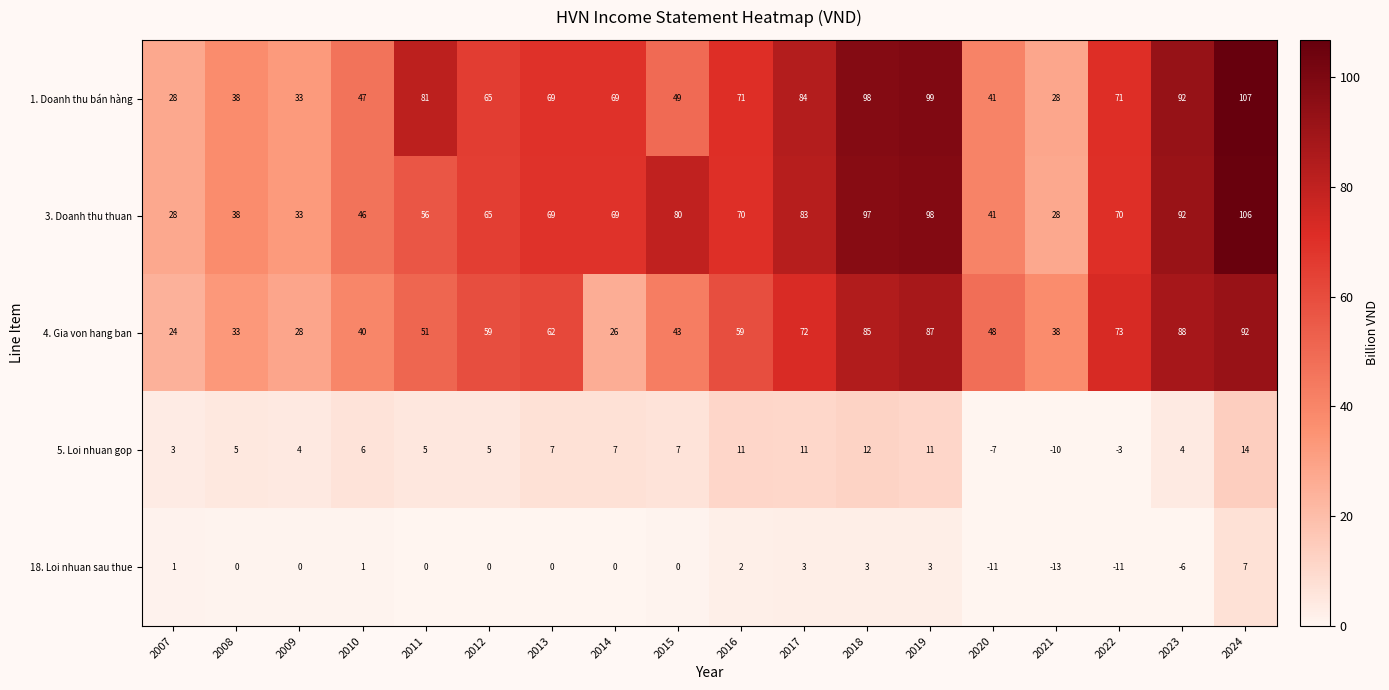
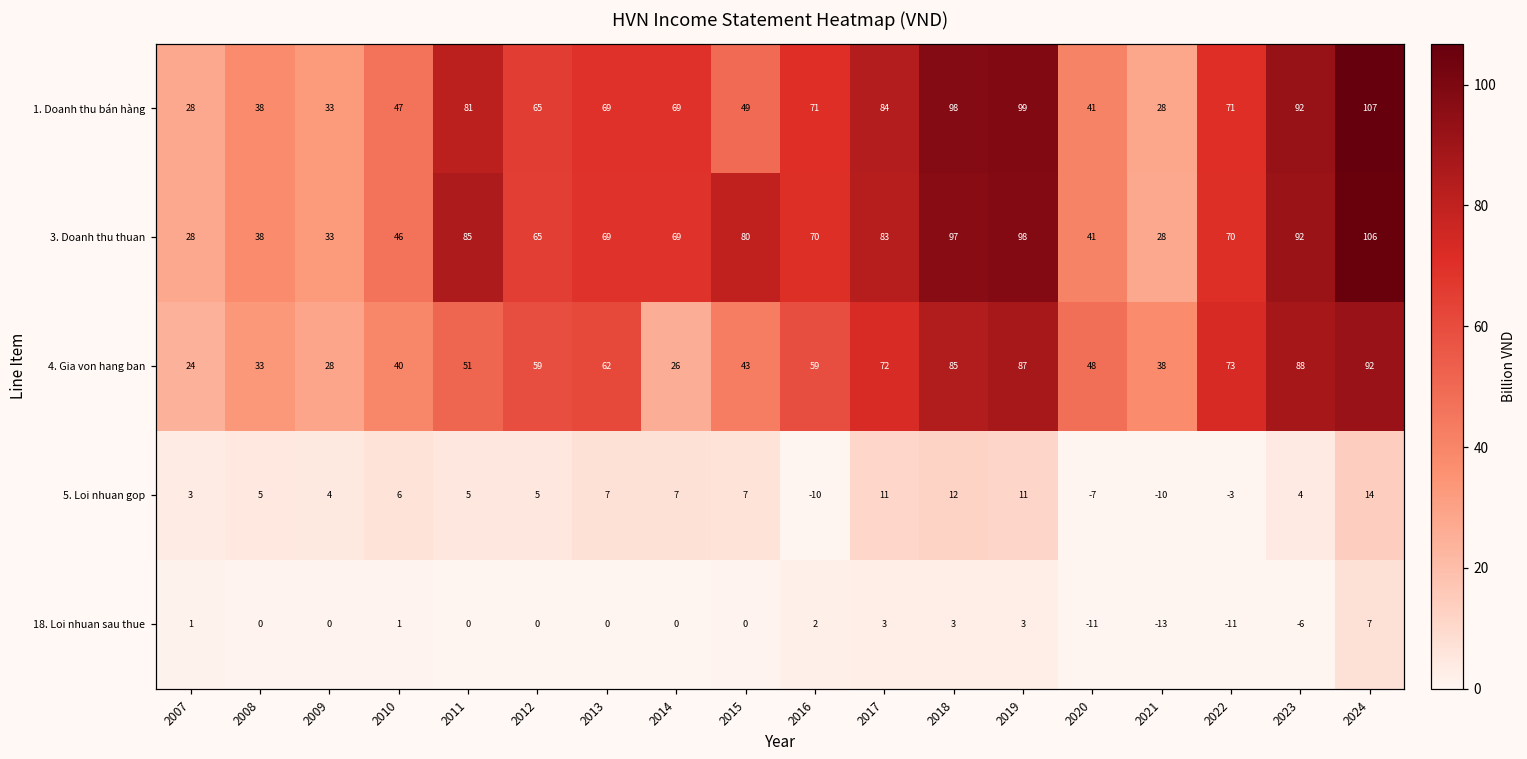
  {
    "1. Doanh thu bán hàng": {
      "2007": 28,
      "2008": 38,
      "2009": 33,
      "2010": 47,
      "2011": 81,
      "2012": 65,
      "2013": 69,
      "2014": 69,
      "2015": 49,
      "2016": 71,
      "2017": 84,
      "2018": 98,
      "2019": 99,
      "2020": 41,
      "2021": 28,
      "2022": 71,
      "2023": 92,
      "2024": 107
    },
    "3. Doanh thu thuan": {
      "2007": 28,
      "2008": 38,
      "2009": 33,
      "2010": 46,
-     "2011": 56,
+     "2011": 85,
      "2012": 65,
      "2013": 69,
      "2014": 69,
      "2015": 80,
      "2016": 70,
      "2017": 83,
      "2018": 97,
      "2019": 98,
      "2020": 41,
      "2021": 28,
      "2022": 70,
      "2023": 92,
      "2024": 106
    },
    "4. Gia von hang ban": {
      "2007": 24,
      "2008": 33,
      "2009": 28,
      "2010": 40,
      "2011": 51,
      "2012": 59,
      "2013": 62,
      "2014": 26,
      "2015": 43,
      "2016": 59,
      "2017": 72,
      "2018": 85,
      "2019": 87,
      "2020": 48,
      "2021": 38,
      "2022": 73,
      "2023": 88,
      "2024": 92
    },
    "5. Loi nhuan gop": {
      "2007": 3,
      "2008": 5,
      "2009": 4,
      "2010": 6,
      "2011": 5,
      "2012": 5,
      "2013": 7,
      "2014": 7,
      "2015": 7,
-     "2016": 11,
+     "2016": -10,
      "2017": 11,
      "2018": 12,
      "2019": 11,
      "2020": -7,
      "2021": -10,
      "2022": -3,
      "2023": 4,
      "2024": 14
    },
    "18. Loi nhuan sau thue": {
      "2007": 1,
      "2008": 0,
      "2009": 0,
      "2010": 1,
      "2011": 0,
      "2012": 0,
      "2013": 0,
      "2014": 0,
      "2015": 0,
      "2016": 2,
      "2017": 3,
      "2018": 3,
      "2019": 3,
      "2020": -11,
      "2021": -13,
      "2022": -11,
      "2023": -6,
      "2024": 7
    }
  }
